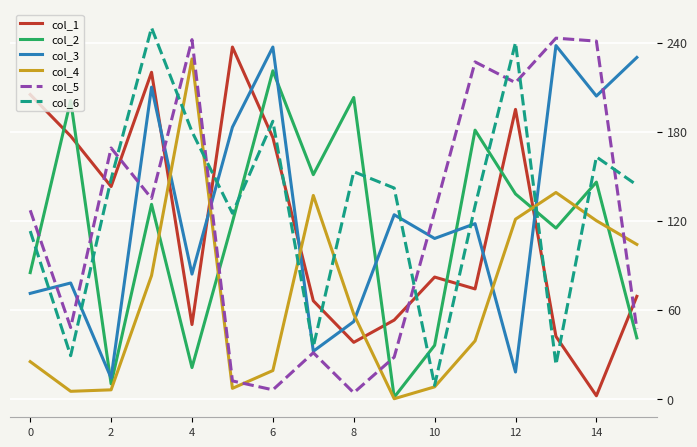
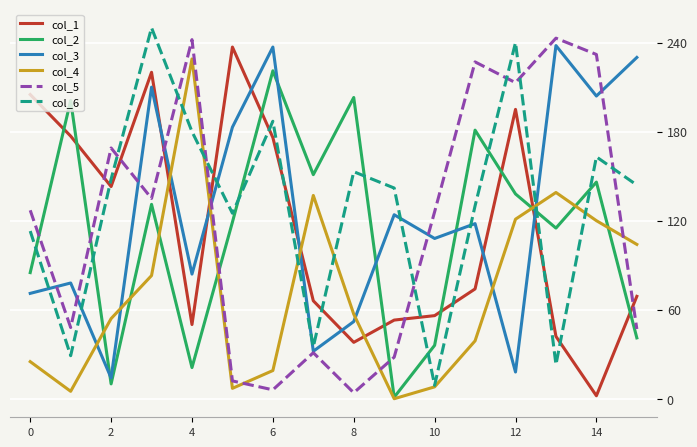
  {
    "col_1": {
      "2": 143,
      "4": 50,
      "6": 176,
      "8": 38,
-     "10": 82,
+     "10": 56,
      "12": 195,
      "14": 2
    },
    "col_3": {
      "0": 71,
      "2": 14,
      "4": 84,
      "6": 237,
      "8": 52,
      "10": 108,
      "12": 18,
      "14": 204
    },
    "col_4": {
      "0": 25,
-     "2": 6,
+     "2": 54,
      "4": 229,
      "6": 19,
      "8": 57,
      "12": 121,
      "14": 120
    },
    "col_5": {
      "0": 127,
      "2": 169,
      "4": 242,
      "6": 6,
      "8": 4,
      "10": 126,
      "12": 213,
-     "14": 241
+     "14": 232
    }
  }
